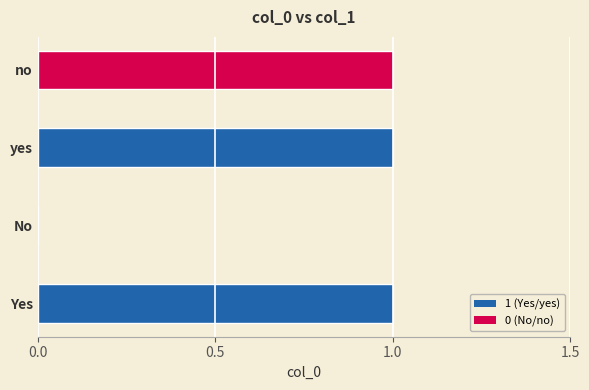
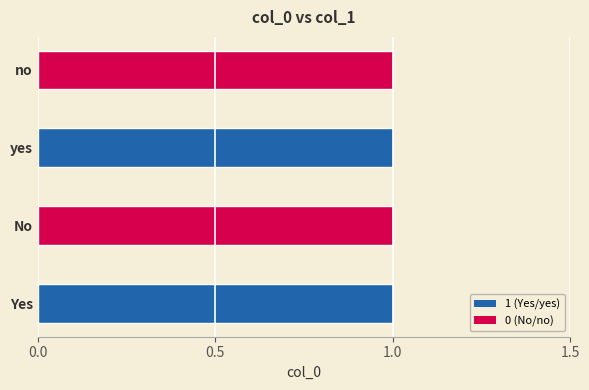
  {
    "no": 1,
    "yes": 1,
-   "No": 0,
+   "No": 1,
    "Yes": 1
  }
